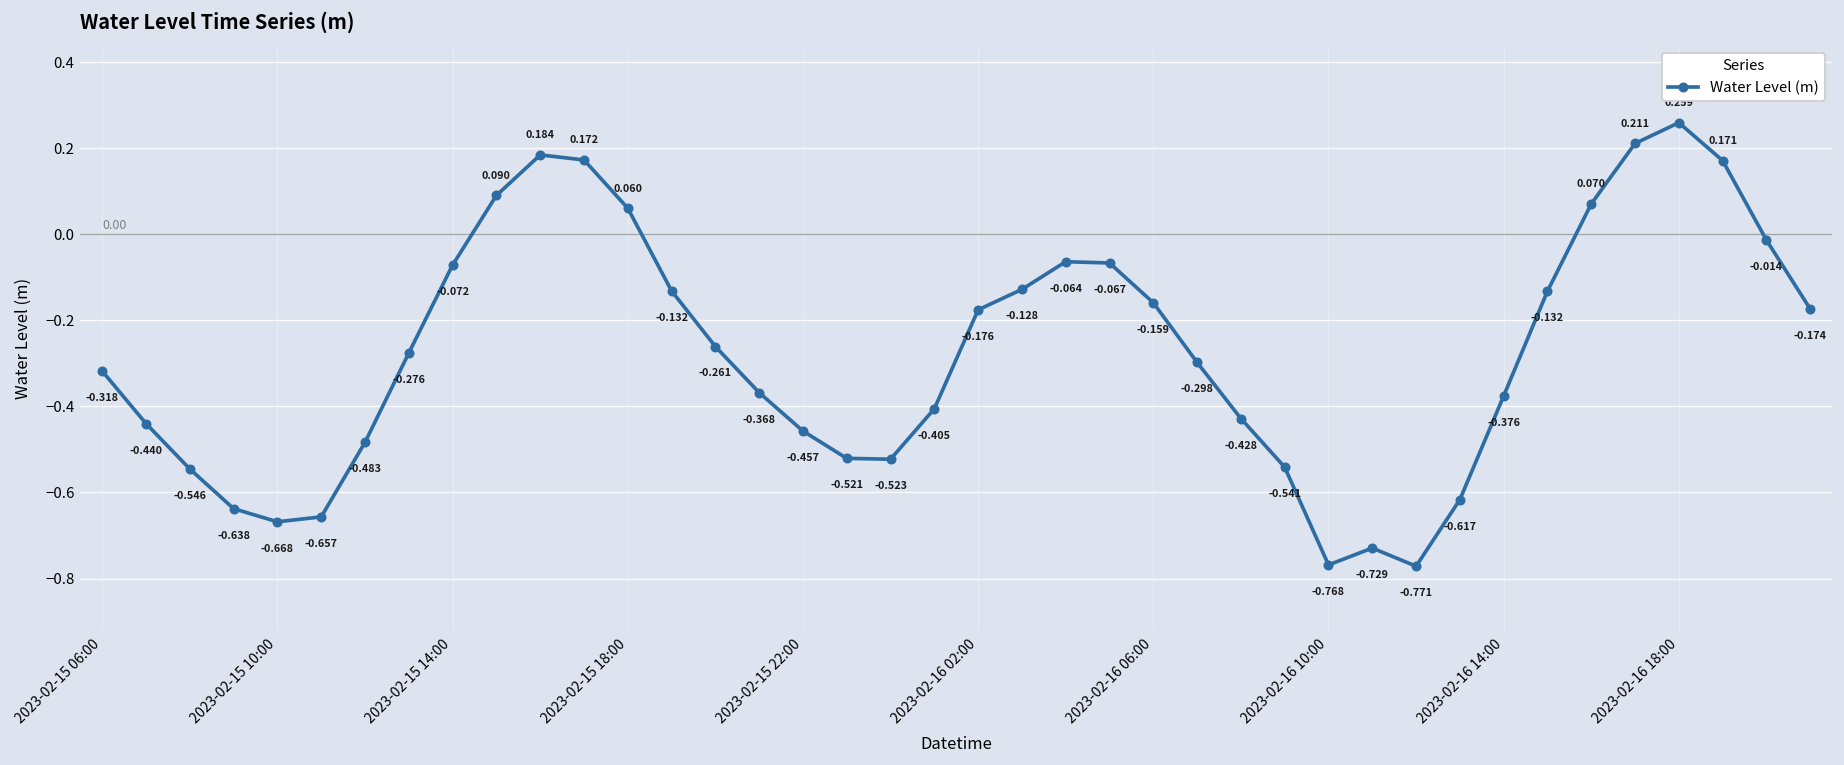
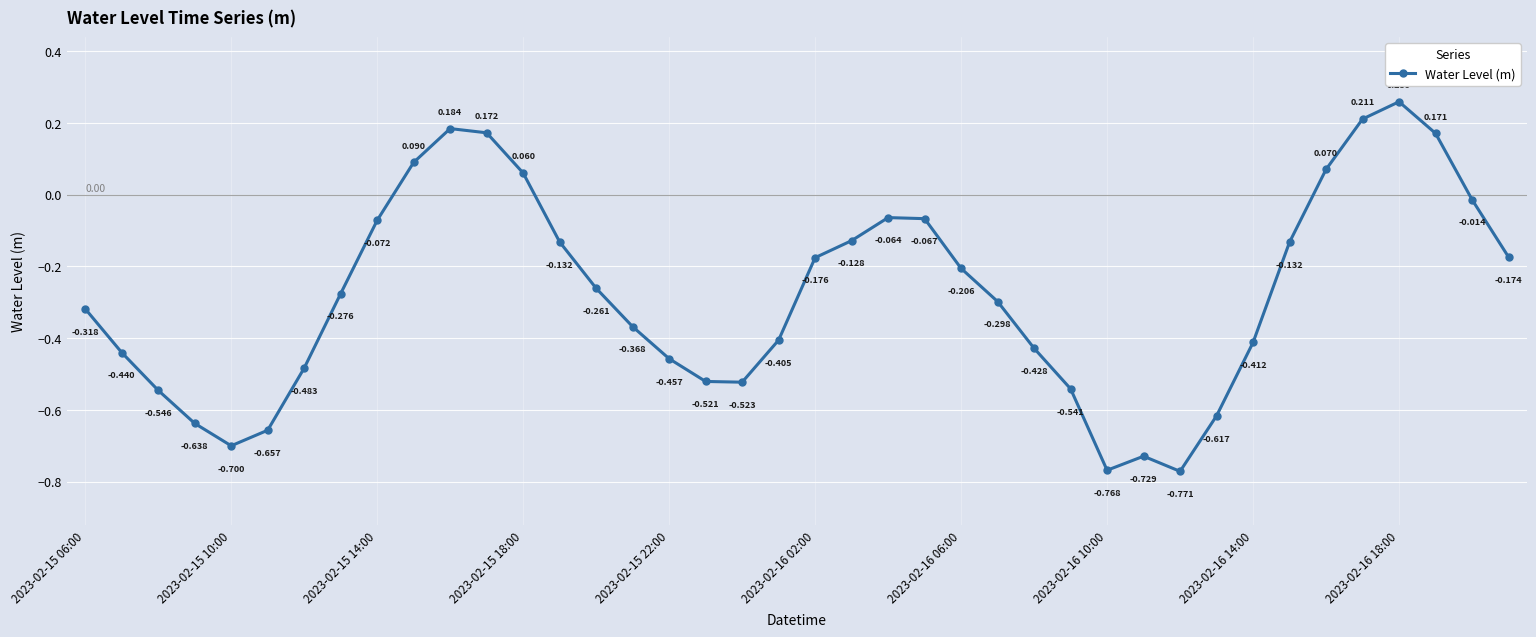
  {
    "2023-02-15 06:00": -0.318,
-   "2023-02-15 10:00": -0.668,
+   "2023-02-15 10:00": -0.700,
    "2023-02-15 14:00": -0.072,
    "2023-02-15 18:00": 0.060,
    "2023-02-15 22:00": -0.457,
    "2023-02-16 02:00": -0.176,
-   "2023-02-16 06:00": -0.159,
+   "2023-02-16 06:00": -0.206,
    "2023-02-16 10:00": -0.768,
-   "2023-02-16 14:00": -0.376
+   "2023-02-16 14:00": -0.412
  }
